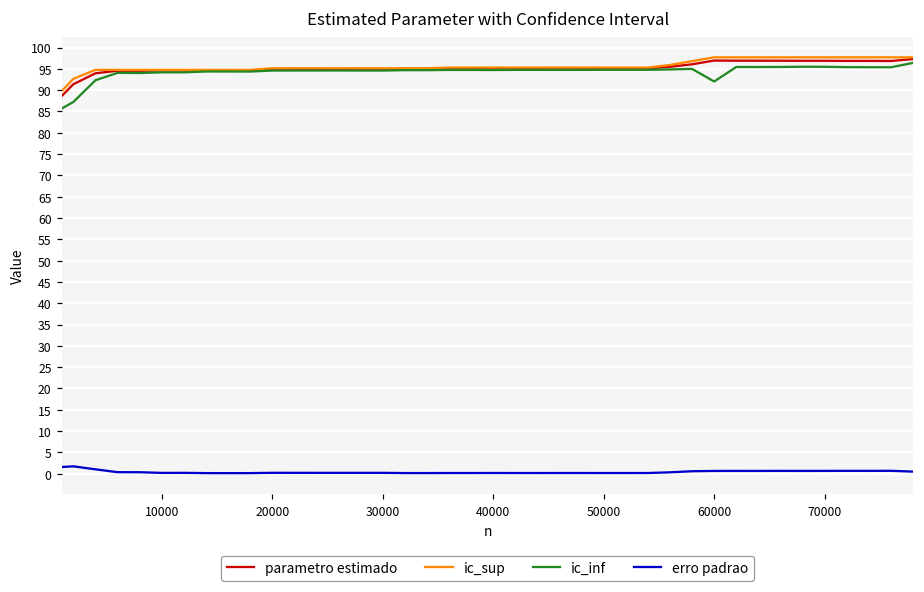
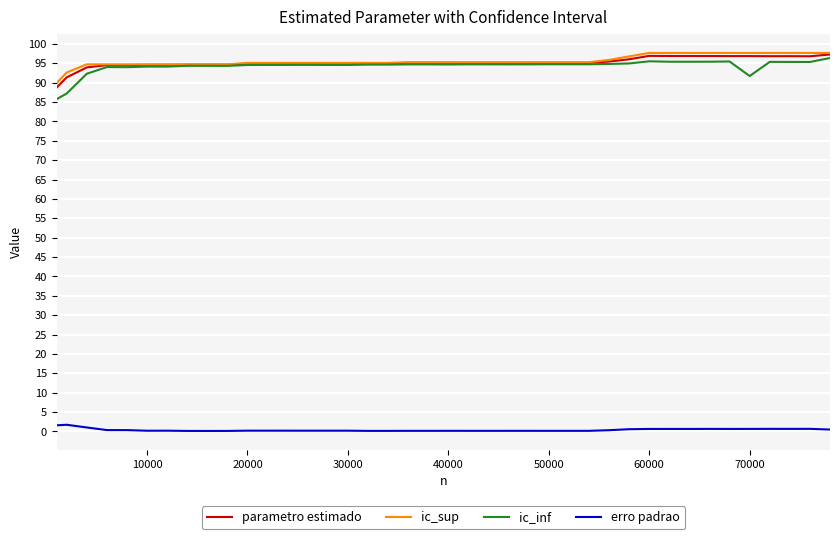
  {
    "parametro estimado": {
      "60000": 97,
      "70000": 97
    },
    "ic_sup": {
      "60000": 98,
      "70000": 98
    },
    "ic_inf": {
-     "60000": 92,
-     "70000": 95
+     "60000": 96,
+     "70000": 92
    },
    "erro padrao": {
      "10000": 0,
      "20000": 0,
      "30000": 0,
      "40000": 0,
      "50000": 0,
      "60000": 1,
      "70000": 1
    }
  }
